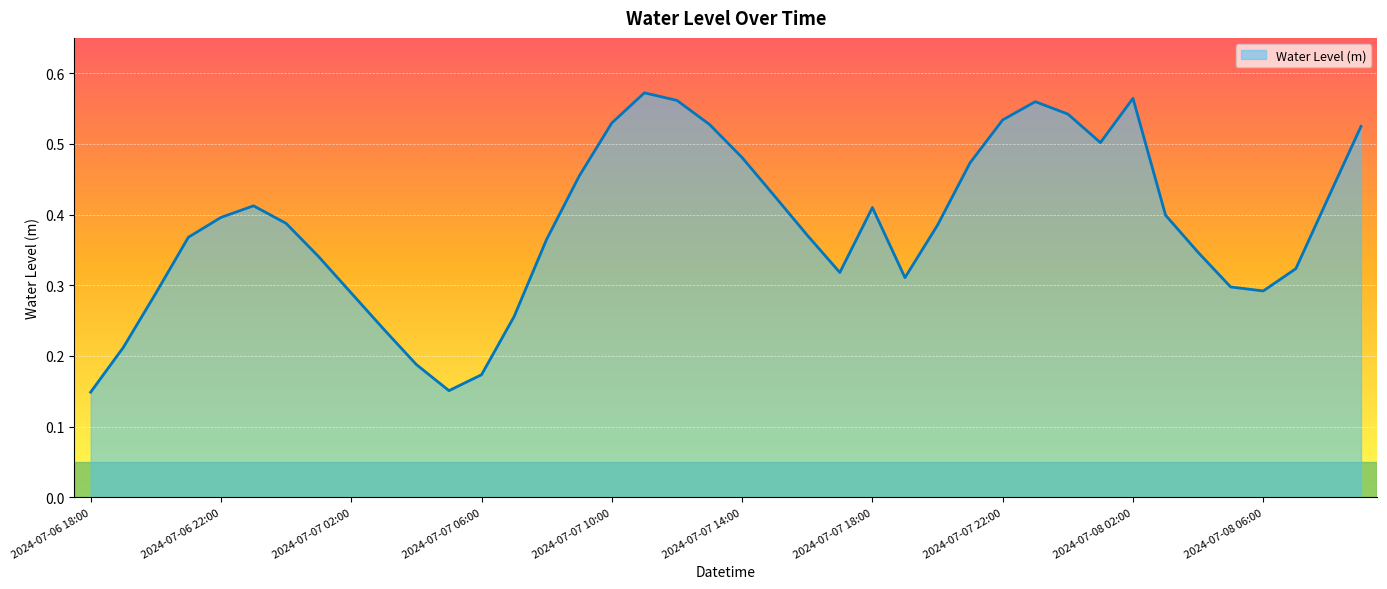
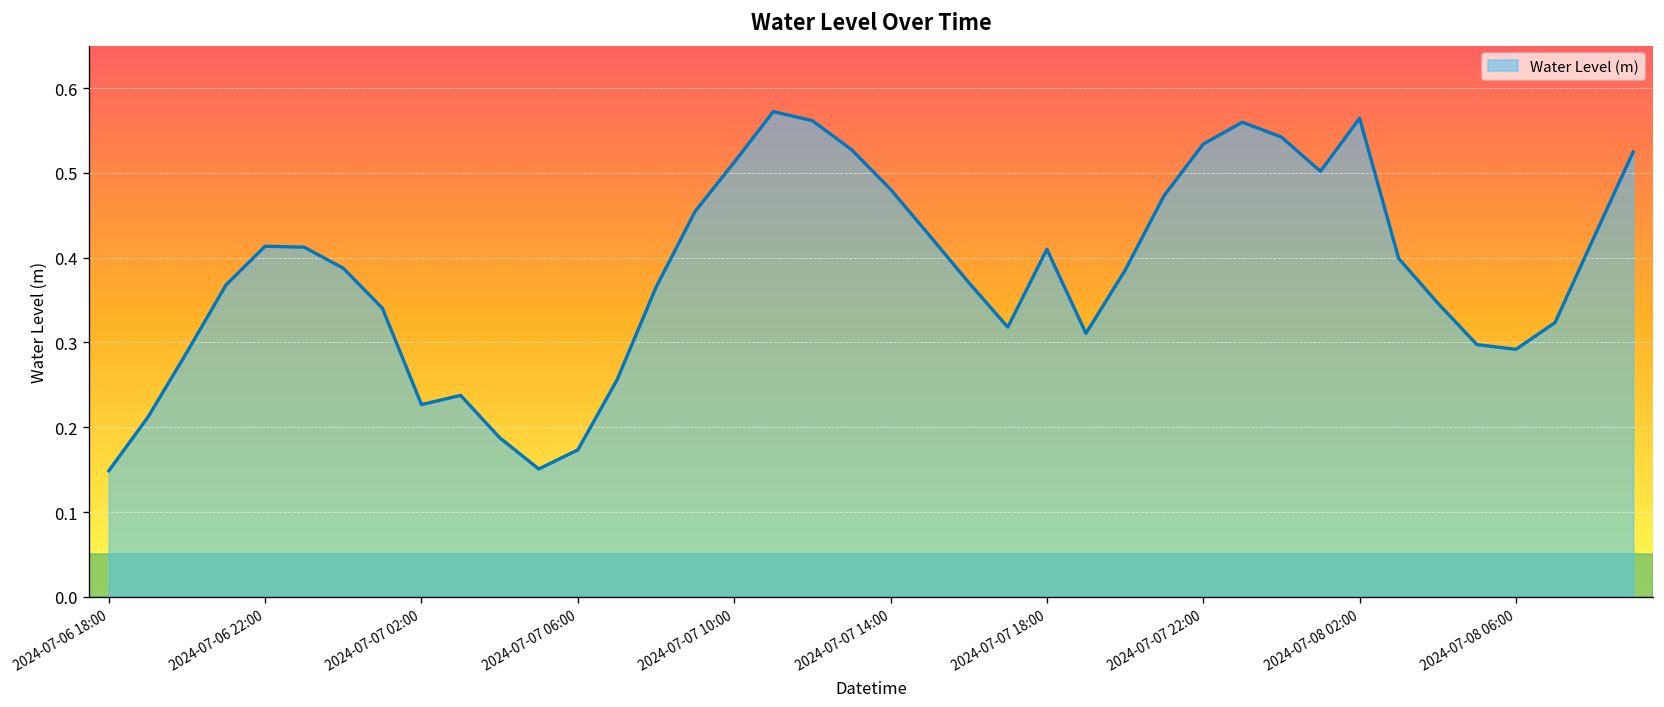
  {
    "2024-07-06 18:00": 0.15,
-   "2024-07-06 22:00": 0.40,
-   "2024-07-07 02:00": 0.29,
+   "2024-07-06 22:00": 0.41,
+   "2024-07-07 02:00": 0.23,
    "2024-07-07 06:00": 0.17,
-   "2024-07-07 10:00": 0.53,
+   "2024-07-07 10:00": 0.51,
    "2024-07-07 14:00": 0.48,
    "2024-07-07 18:00": 0.41,
    "2024-07-07 22:00": 0.53,
    "2024-07-08 02:00": 0.56,
    "2024-07-08 06:00": 0.29
  }
